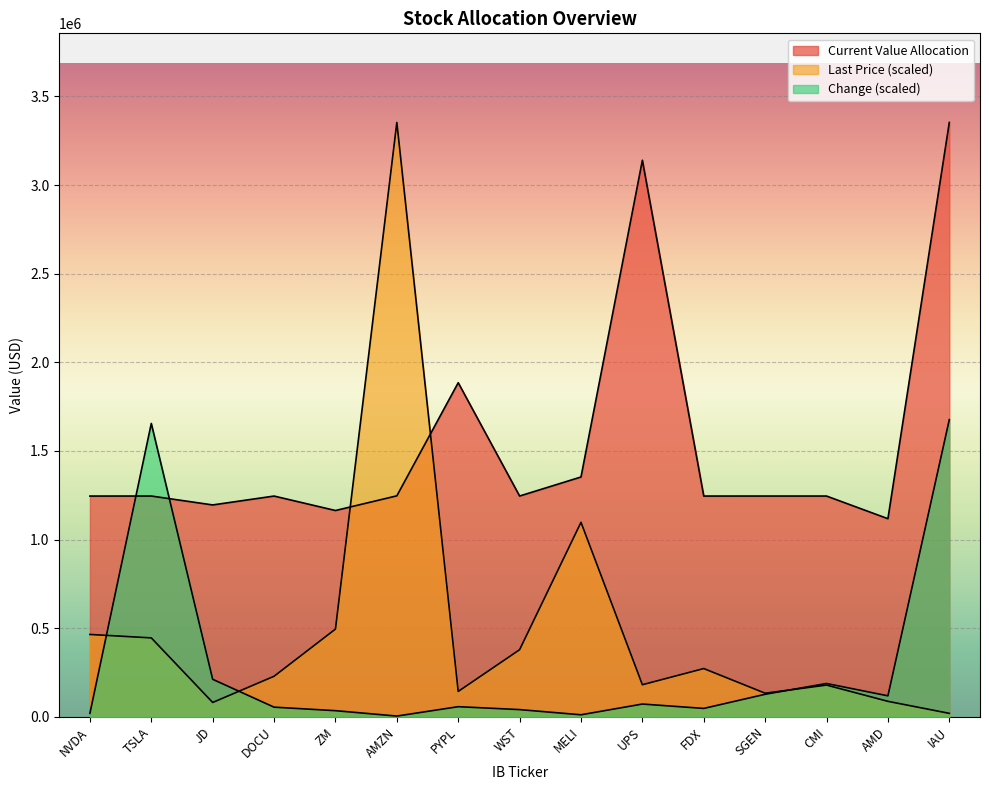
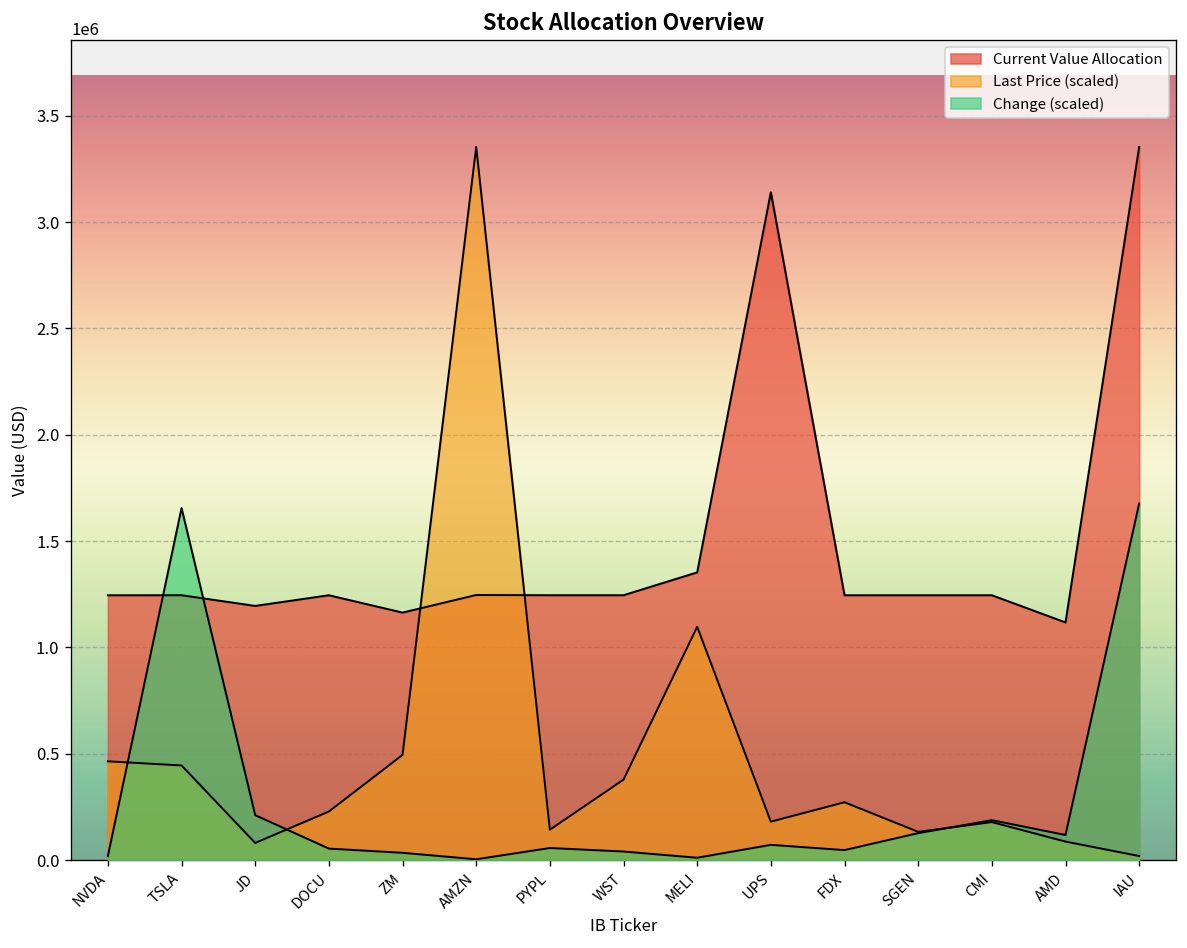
  {
    "Current Value Allocation": {
      "NVDA": 1250000,
      "TSLA": 1250000,
      "JD": 1200000,
      "DOCU": 1250000,
      "ZM": 1160000,
      "AMZN": 1250000,
-     "PYPL": 1880000,
+     "PYPL": 1250000,
      "WST": 1250000,
      "MELI": 1350000,
      "UPS": 3140000,
      "FDX": 1250000,
      "SGEN": 1250000,
      "CMI": 1250000,
      "AMD": 1120000,
      "IAU": 3350000
    },
    "Last Price (scaled)": {
      "NVDA": 460000,
      "TSLA": 450000,
      "JD": 80000,
      "DOCU": 230000,
      "ZM": 490000,
      "AMZN": 3350000,
      "PYPL": 140000,
      "WST": 380000,
      "MELI": 1100000,
      "UPS": 180000,
      "FDX": 270000,
      "AMD": 90000,
      "IAU": 20000
    },
    "Change (scaled)": {
      "NVDA": 20000,
      "TSLA": 1650000,
      "JD": 210000,
      "DOCU": 50000,
      "ZM": 30000,
      "AMZN": 0,
      "PYPL": 60000,
      "WST": 40000,
      "MELI": 10000,
      "UPS": 70000,
      "FDX": 50000,
      "AMD": 120000,
      "IAU": 1680000
    }
  }
